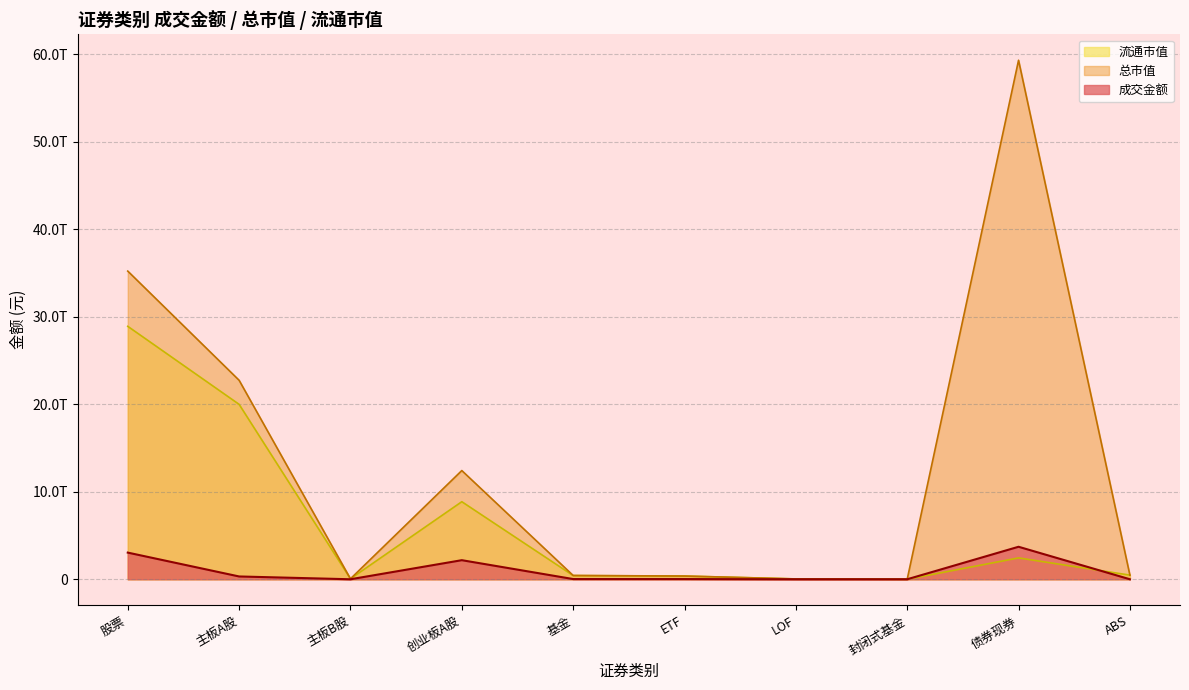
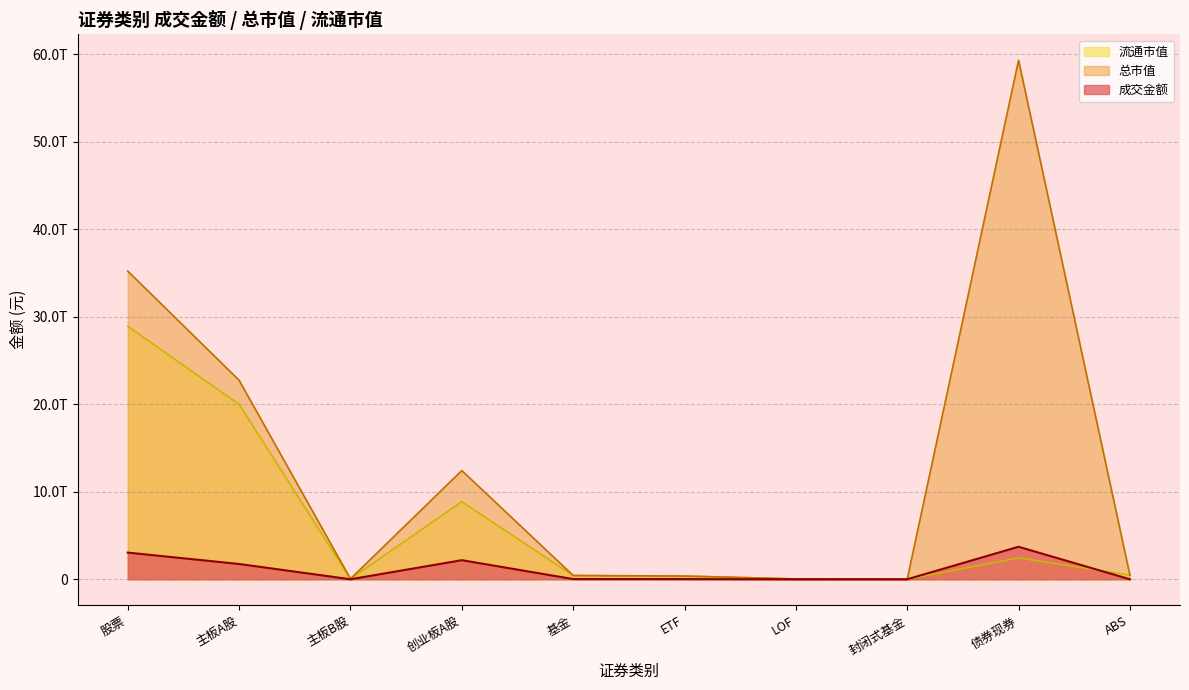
  {
    "成交金额": {
      "股票": "3T",
-     "主板A股": "0T",
+     "主板A股": "2T",
      "创业板A股": "2T",
      "基金": "0T",
      "ETF": "0T",
      "债券现券": "4T",
      "ABS": "0T"
    }
  }
